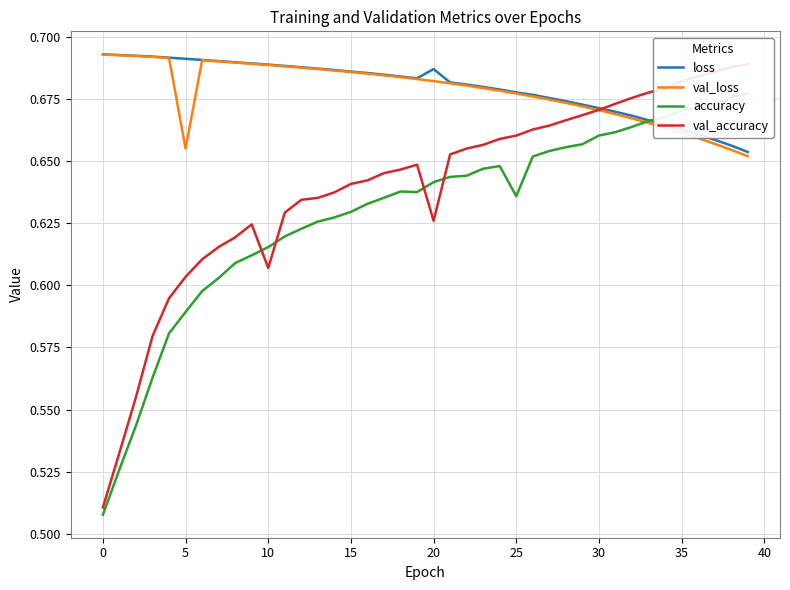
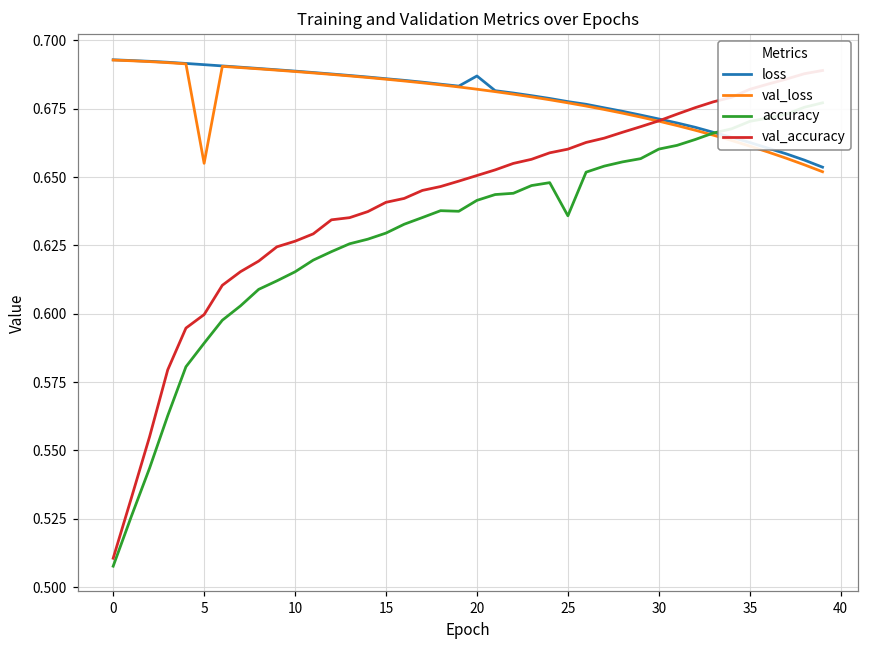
  {
    "loss": {
      "5": 0.691,
      "20": 0.687
    },
    "val_loss": {
      "5": 0.655,
      "20": 0.682
    },
    "accuracy": {
      "0": 0.508,
      "5": 0.589,
      "10": 0.615,
      "15": 0.630,
      "20": 0.641,
      "25": 0.636,
      "30": 0.660
    },
    "val_accuracy": {
      "0": 0.511,
-     "5": 0.603,
-     "10": 0.607,
+     "5": 0.600,
+     "10": 0.627,
      "15": 0.641,
-     "20": 0.626,
+     "20": 0.651,
      "25": 0.660
    }
  }
